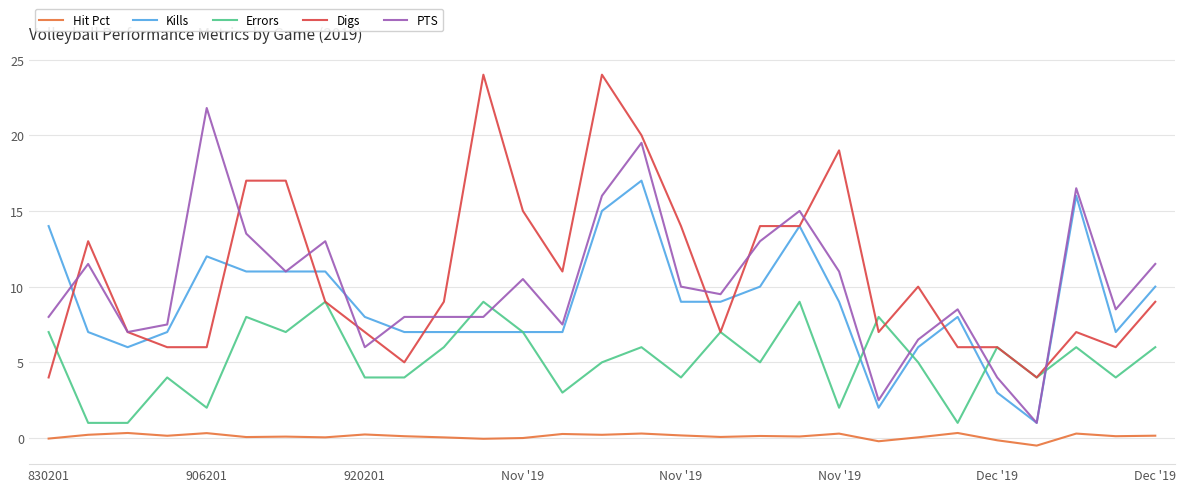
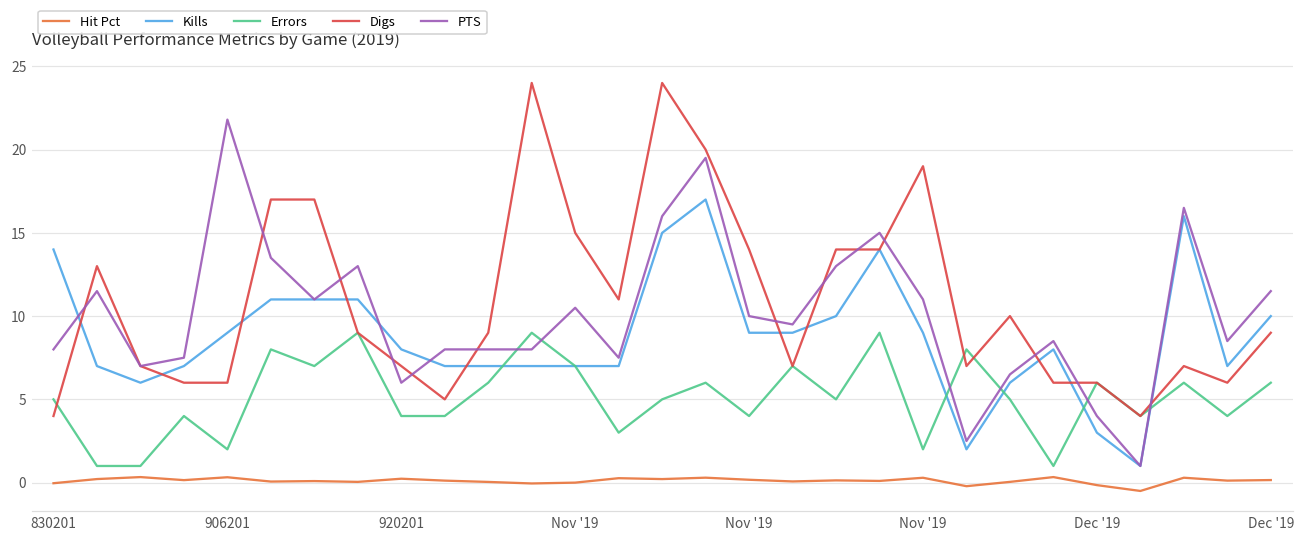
  {
    "Kills": {
      "830201": 14,
-     "906201": 12,
+     "906201": 9,
      "920201": 8
    },
    "Errors": {
-     "830201": 7,
+     "830201": 5,
      "906201": 2,
      "920201": 4
    },
    "PTS": {
      "830201": 8,
      "906201": 21.8,
      "920201": 6
    }
  }
